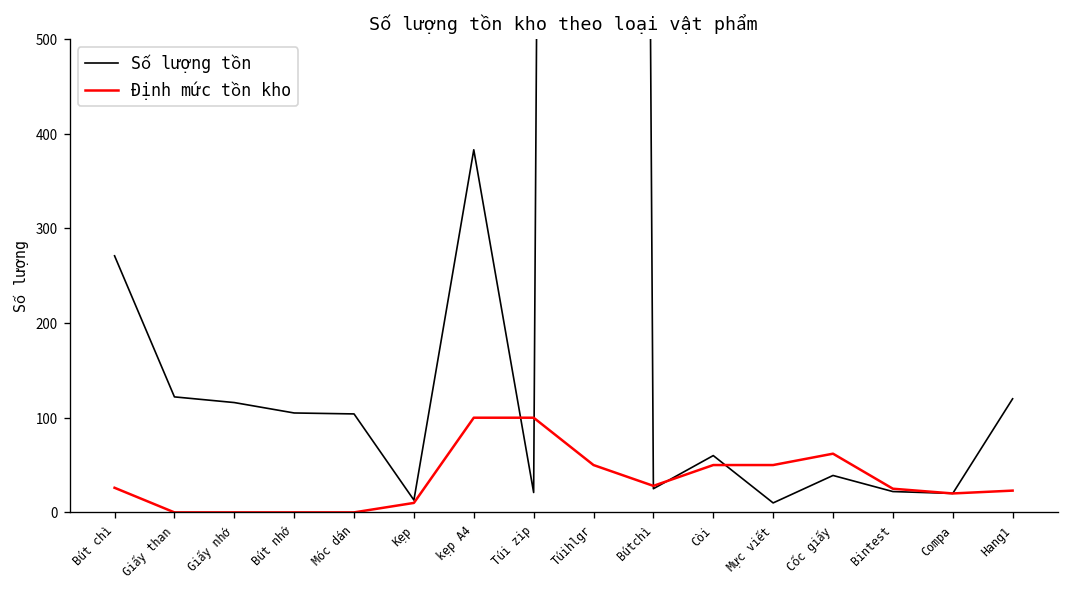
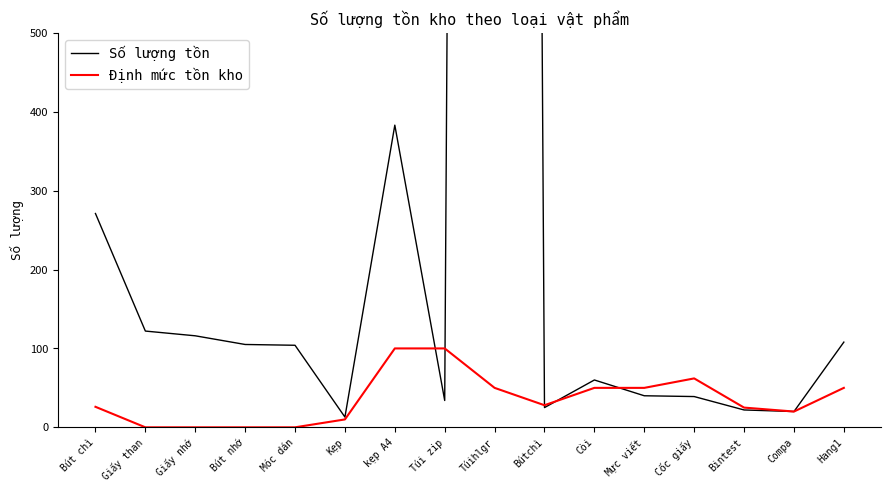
  {
    "Số lượng tồn": {
      "Bút chì": 270,
      "Giấy than": 120,
      "Giấy nhớ": 120,
      "Bút nhớ": 110,
      "Móc dán": 100,
      "kẹp A4": 380,
-     "Túi zip": 20,
+     "Túi zip": 30,
      "Còi": 60,
-     "Mực viết": 10,
+     "Mực viết": 40,
      "Cốc giấy": 40,
-     "Hang1": 120
+     "Hang1": 110
    },
    "Định mức tồn kho": {
      "Bút chì": 30,
      "Giấy than": 0,
      "Giấy nhớ": 0,
      "Bút nhớ": 0,
      "Móc dán": 0,
      "kẹp A4": 100,
      "Túi zip": 100,
      "Túihlgr": 50,
      "Còi": 50,
      "Mực viết": 50,
      "Cốc giấy": 60,
-     "Hang1": 20
+     "Hang1": 50
    }
  }
